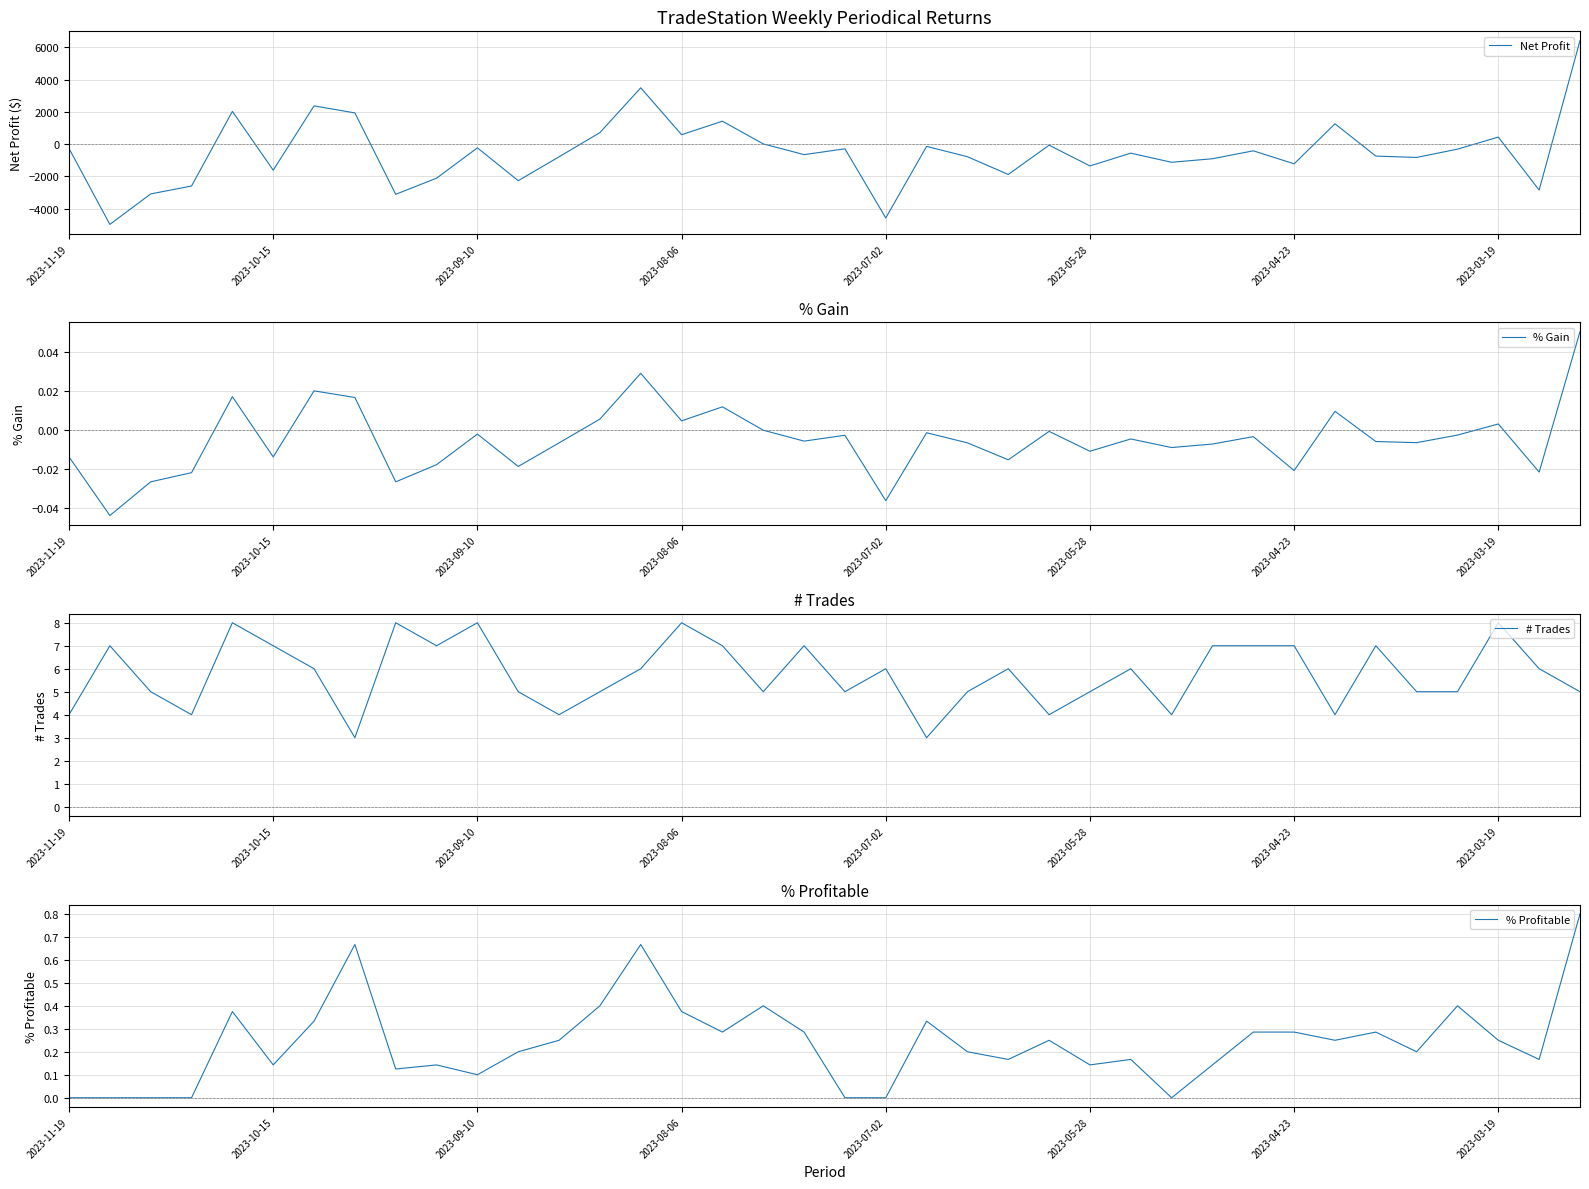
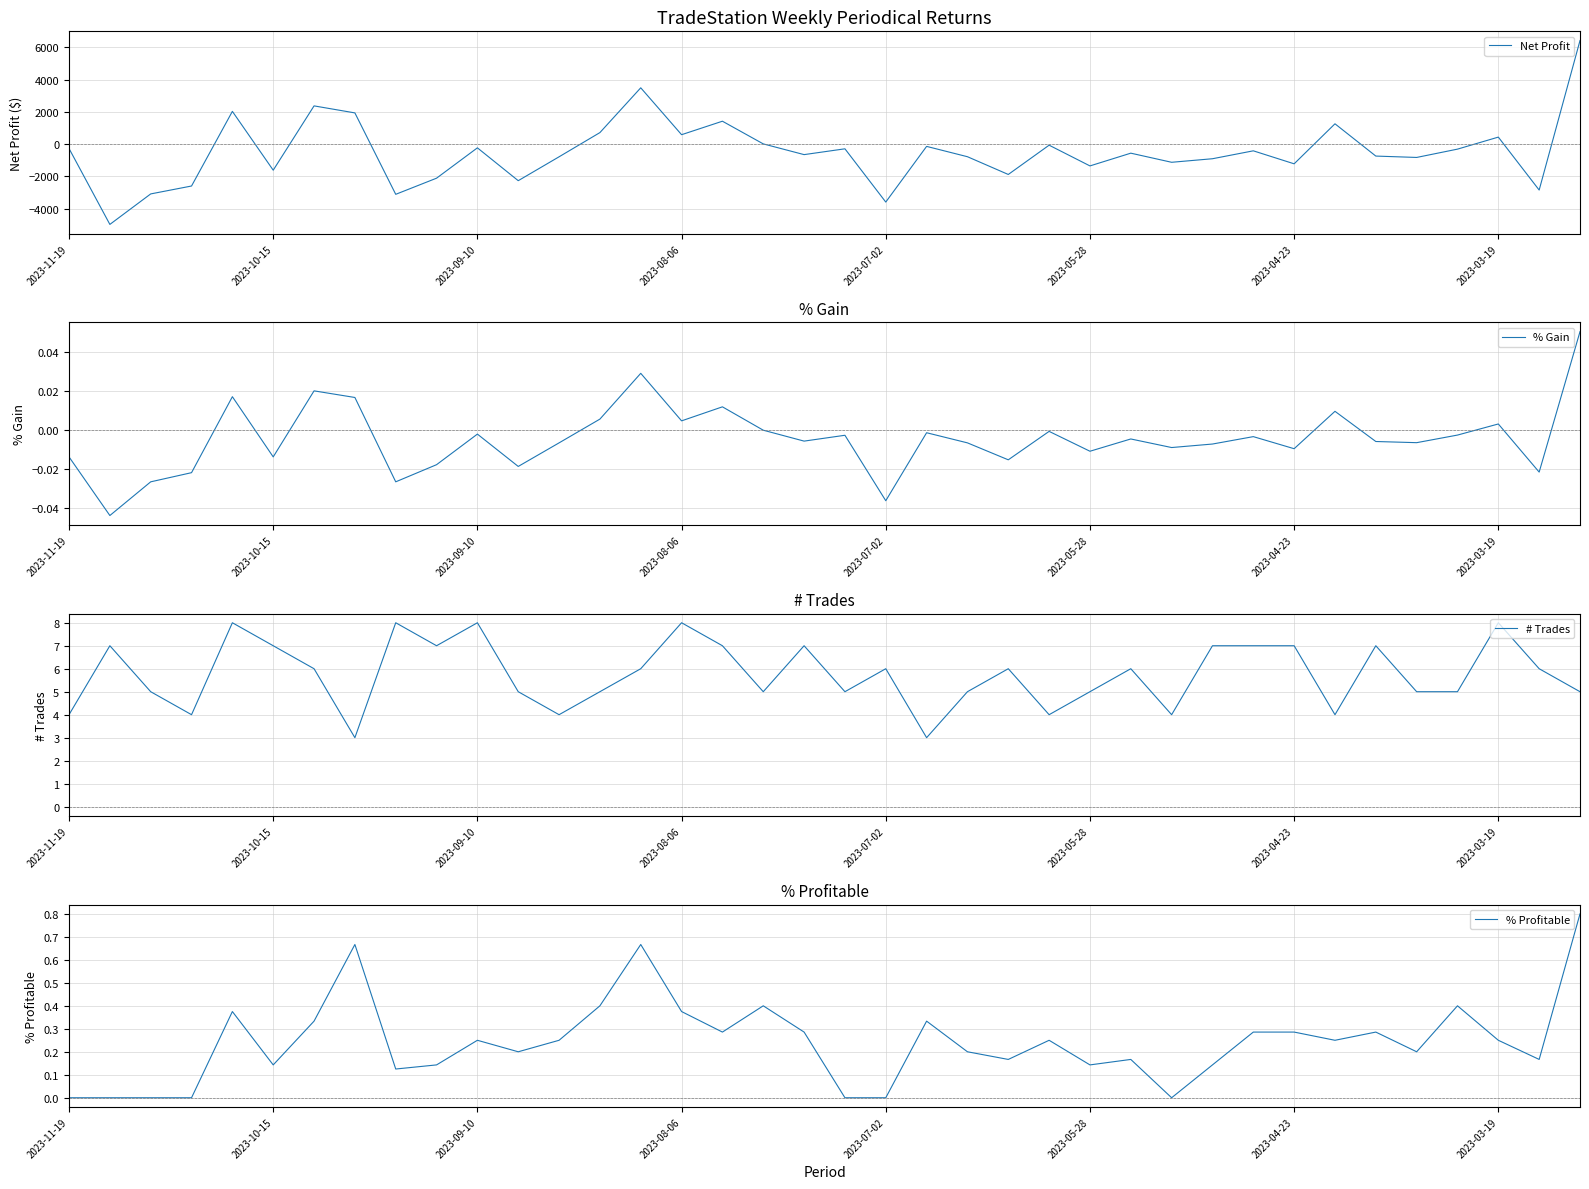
  {
    "TradeStation Weekly Periodical Returns": {
      "2023-11-19": -300,
      "2023-10-15": -1600,
      "2023-09-10": -200,
      "2023-08-06": 600,
-     "2023-07-02": -4600,
+     "2023-07-02": -3600,
      "2023-05-28": -1400,
      "2023-04-23": -1200,
      "2023-03-19": 400
    },
    "% Gain": {
      "2023-11-19": -0.014,
      "2023-10-15": -0.014,
      "2023-09-10": -0.002,
      "2023-08-06": 0.005,
      "2023-07-02": -0.036,
      "2023-05-28": -0.011,
-     "2023-04-23": -0.021,
+     "2023-04-23": -0.009,
      "2023-03-19": 0.003
    },
    "# Trades": {
      "2023-11-19": 4.0,
      "2023-10-15": 7.0,
      "2023-09-10": 8.0,
      "2023-08-06": 8.0,
      "2023-07-02": 6.0,
      "2023-05-28": 5.0,
      "2023-04-23": 7.0
    },
    "% Profitable": {
      "2023-11-19": 0.00,
      "2023-10-15": 0.14,
-     "2023-09-10": 0.10,
+     "2023-09-10": 0.25,
      "2023-08-06": 0.38,
      "2023-07-02": 0.00,
      "2023-05-28": 0.14,
      "2023-04-23": 0.29,
      "2023-03-19": 0.25
    }
  }
